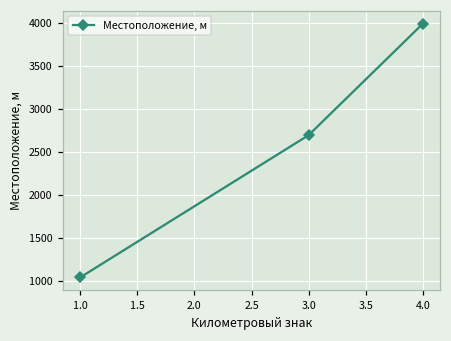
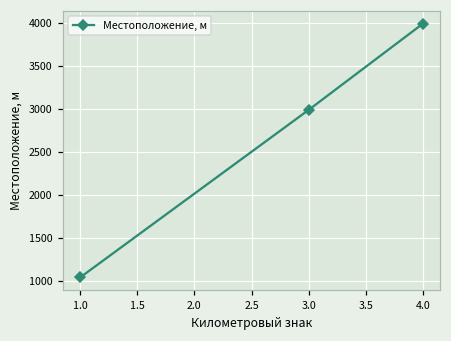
  {
    "1.0": 1000,
-   "3.0": 2700,
+   "3.0": 3000,
    "4.0": 4000
  }
